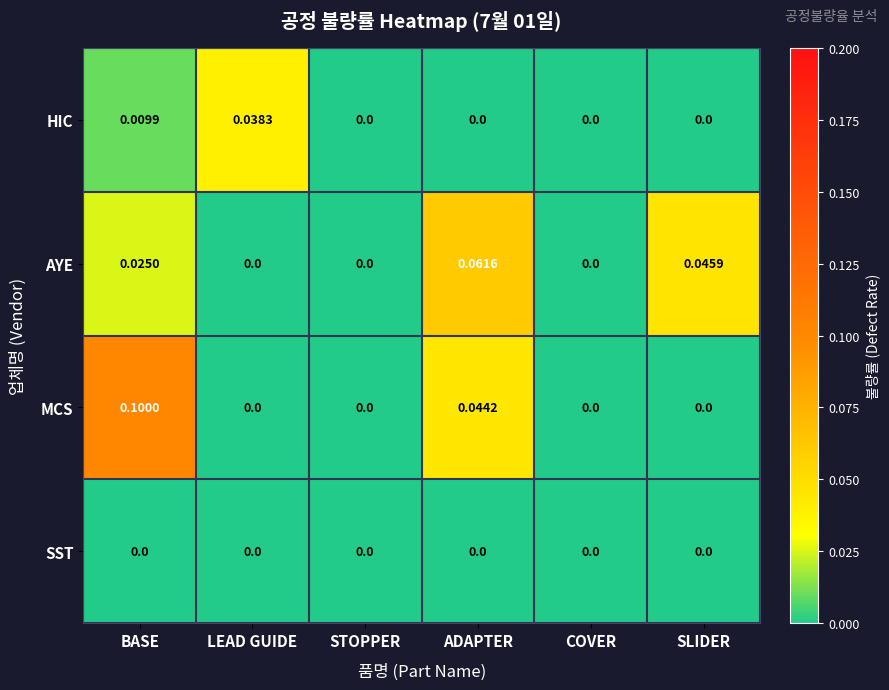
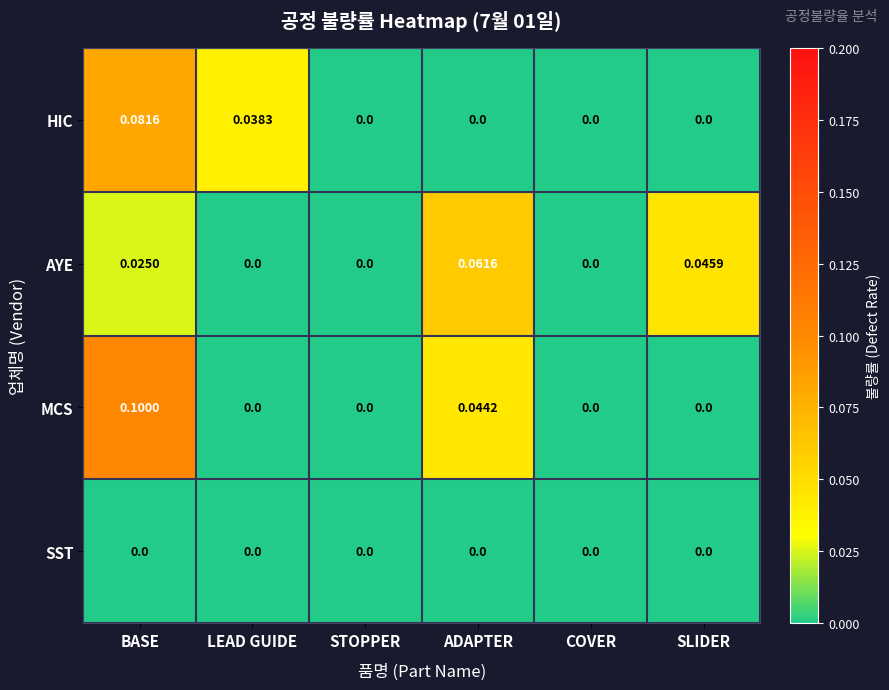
  {
    "HIC": {
-     "BASE": 0.0099,
+     "BASE": 0.0816,
      "LEAD GUIDE": 0.0383,
      "STOPPER": 0.0,
      "ADAPTER": 0.0,
      "COVER": 0.0,
      "SLIDER": 0.0
    },
    "AYE": {
      "BASE": 0.0250,
      "LEAD GUIDE": 0.0,
      "STOPPER": 0.0,
      "ADAPTER": 0.0616,
      "COVER": 0.0,
      "SLIDER": 0.0459
    },
    "MCS": {
      "BASE": 0.1000,
      "LEAD GUIDE": 0.0,
      "STOPPER": 0.0,
      "ADAPTER": 0.0442,
      "COVER": 0.0,
      "SLIDER": 0.0
    },
    "SST": {
      "BASE": 0.0,
      "LEAD GUIDE": 0.0,
      "STOPPER": 0.0,
      "ADAPTER": 0.0,
      "COVER": 0.0,
      "SLIDER": 0.0
    }
  }
